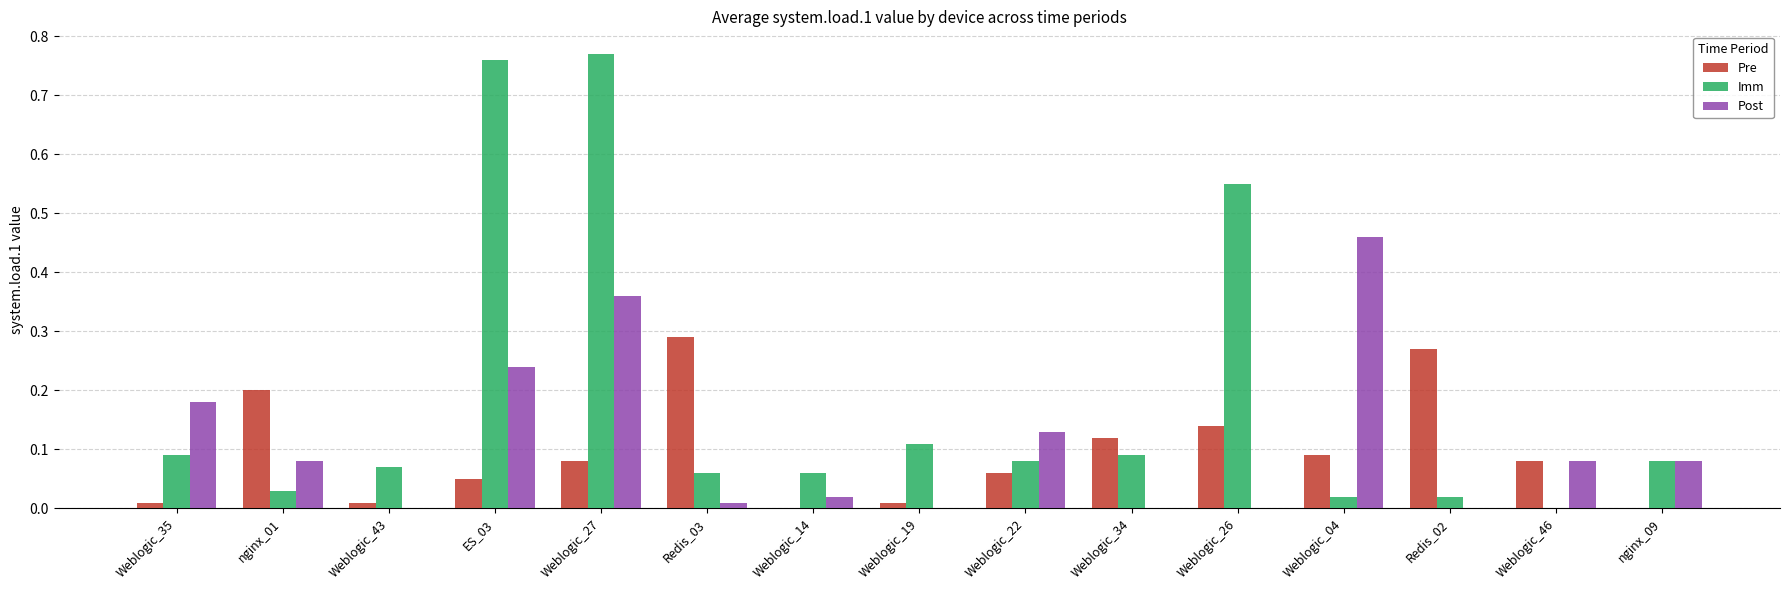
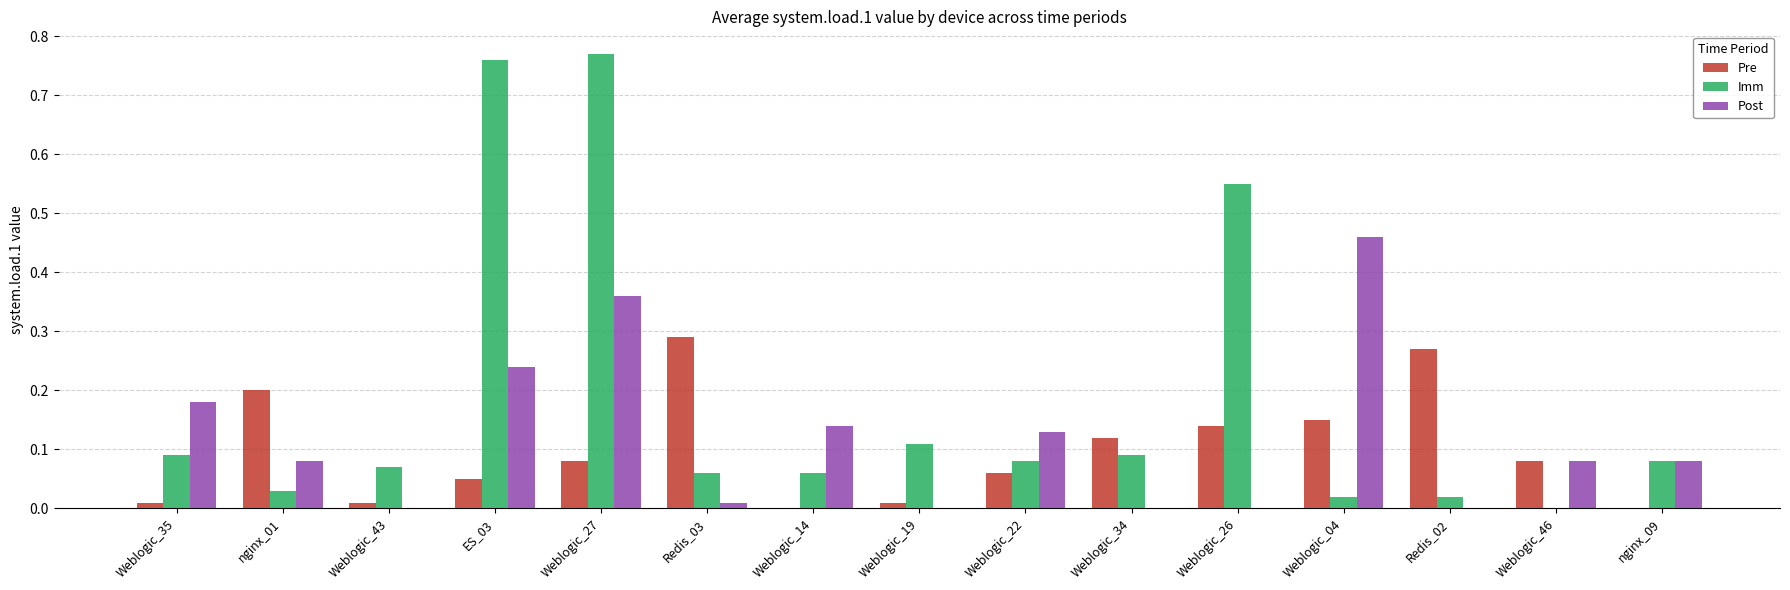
  {
    "Pre": {
      "Weblogic_35": 0.01,
      "nginx_01": 0.20,
      "Weblogic_43": 0.01,
      "ES_03": 0.05,
      "Weblogic_27": 0.08,
      "Redis_03": 0.29,
      "Weblogic_14": 0.00,
      "Weblogic_19": 0.01,
      "Weblogic_22": 0.06,
      "Weblogic_34": 0.12,
      "Weblogic_26": 0.14,
-     "Weblogic_04": 0.09,
+     "Weblogic_04": 0.15,
      "Redis_02": 0.27,
      "Weblogic_46": 0.08,
      "nginx_09": 0.00
    },
    "Imm": {
      "Weblogic_35": 0.09,
      "nginx_01": 0.03,
      "Weblogic_43": 0.07,
      "ES_03": 0.76,
      "Weblogic_27": 0.77,
      "Redis_03": 0.06,
      "Weblogic_14": 0.06,
      "Weblogic_19": 0.11,
      "Weblogic_22": 0.08,
      "Weblogic_34": 0.09,
      "Weblogic_26": 0.55,
      "Weblogic_04": 0.02,
      "Redis_02": 0.02,
      "Weblogic_46": 0.00,
      "nginx_09": 0.08
    },
    "Post": {
      "Weblogic_35": 0.18,
      "nginx_01": 0.08,
      "Weblogic_43": 0.00,
      "ES_03": 0.24,
      "Weblogic_27": 0.36,
      "Redis_03": 0.01,
-     "Weblogic_14": 0.02,
+     "Weblogic_14": 0.14,
      "Weblogic_19": 0.00,
      "Weblogic_22": 0.13,
      "Weblogic_34": 0.00,
      "Weblogic_26": 0.00,
      "Weblogic_04": 0.46,
      "Redis_02": 0.00,
      "Weblogic_46": 0.08,
      "nginx_09": 0.08
    }
  }
